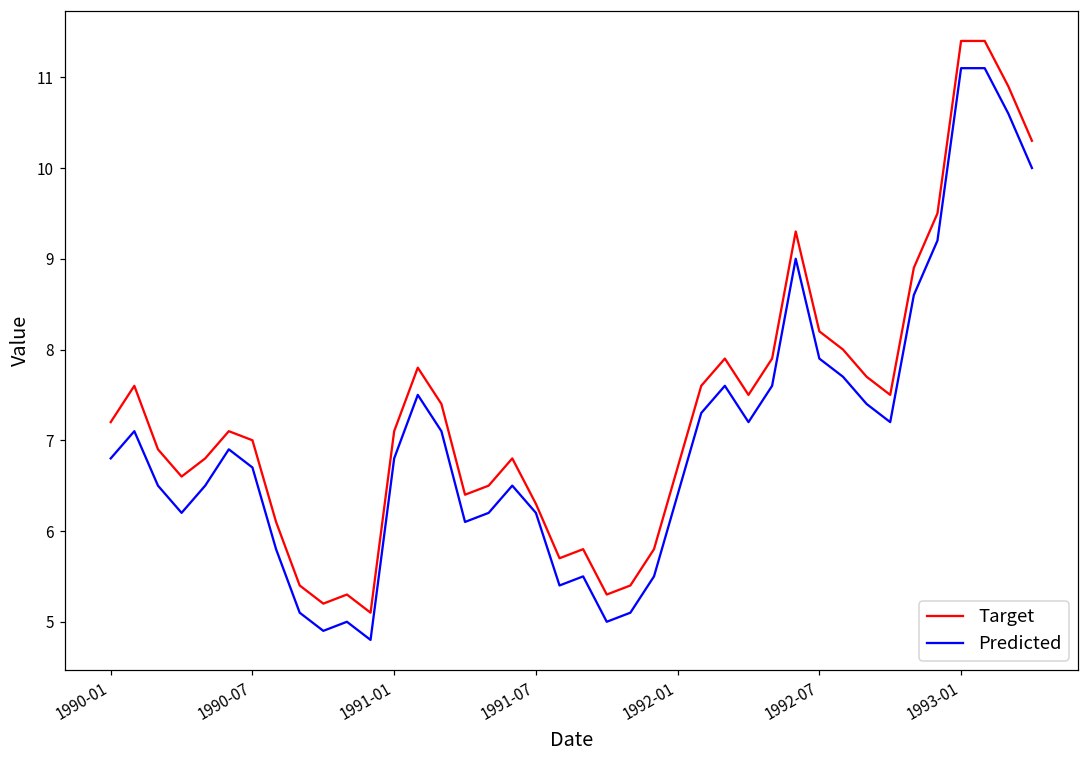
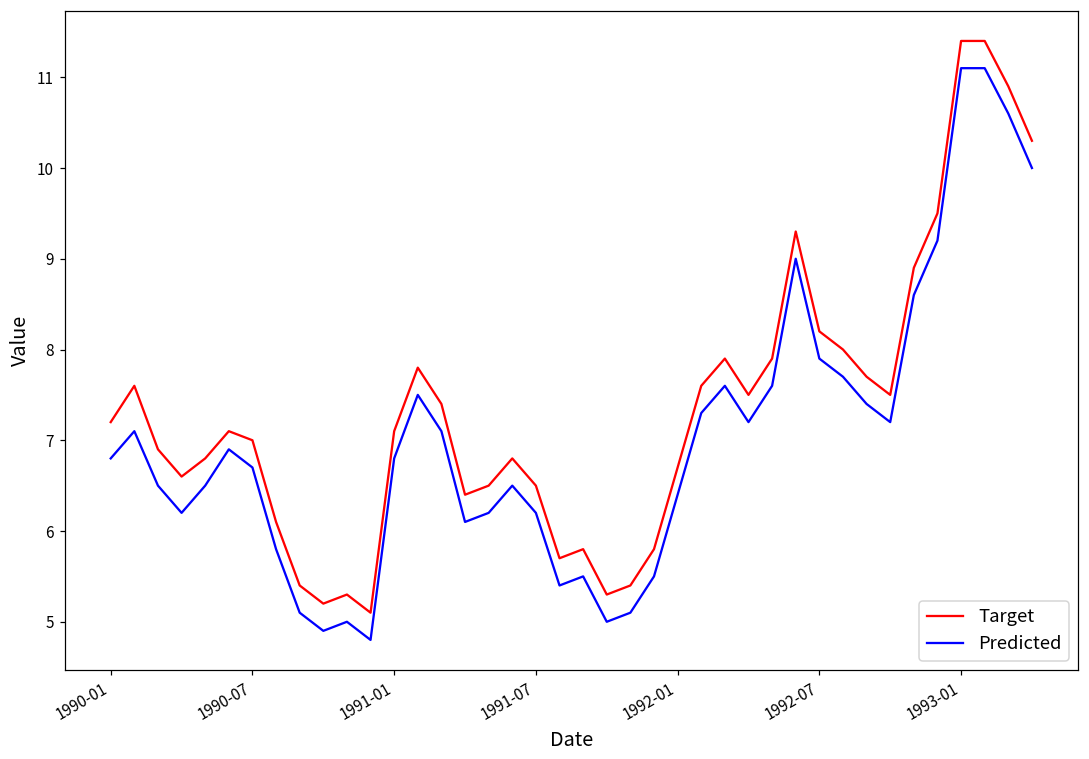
  {
    "Target": {
      "1990-01": 7.2,
      "1990-07": 7.0,
      "1991-01": 7.1,
-     "1991-07": 6.3,
+     "1991-07": 6.5,
      "1992-01": 6.7,
      "1992-07": 8.2,
      "1993-01": 11.4
    },
    "Predicted": {
      "1990-01": 6.8,
      "1990-07": 6.7,
      "1991-01": 6.8,
      "1991-07": 6.2,
      "1992-01": 6.4,
      "1992-07": 7.9,
      "1993-01": 11.1
    }
  }
